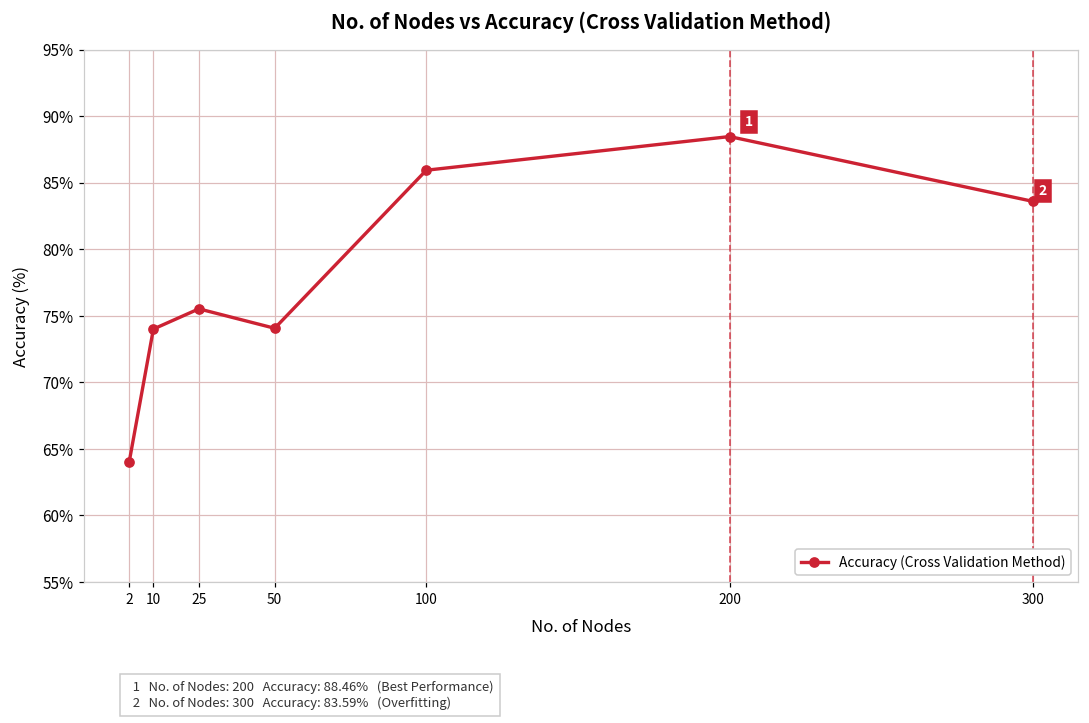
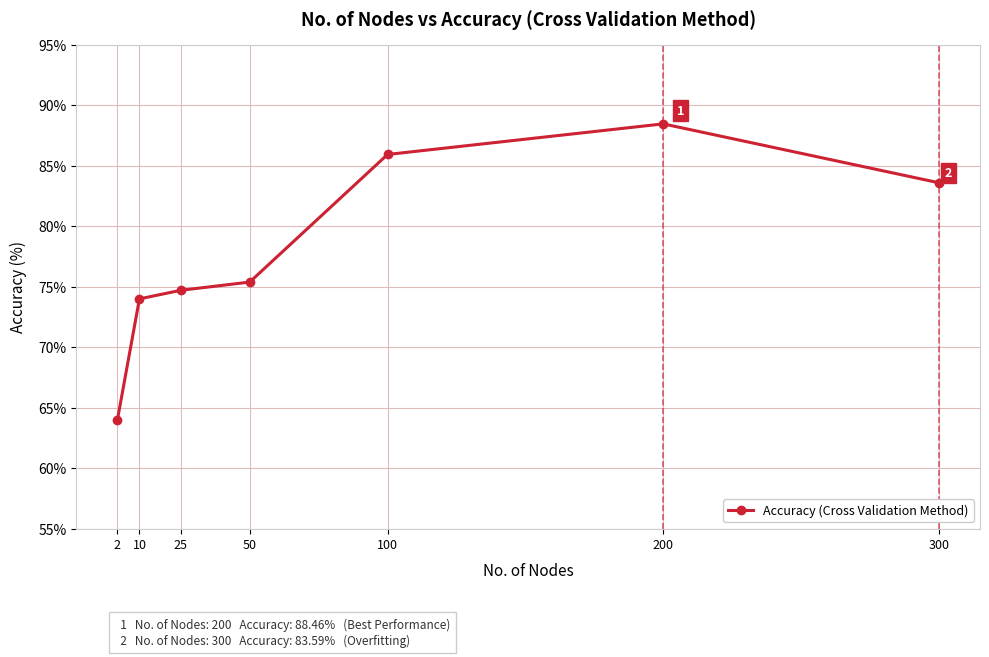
  {
    "2": "64.0%",
    "10": "74.0%",
-   "25": "75.5%",
-   "50": "74.1%",
+   "25": "74.7%",
+   "50": "75.4%",
    "100": "85.9%"
  }
